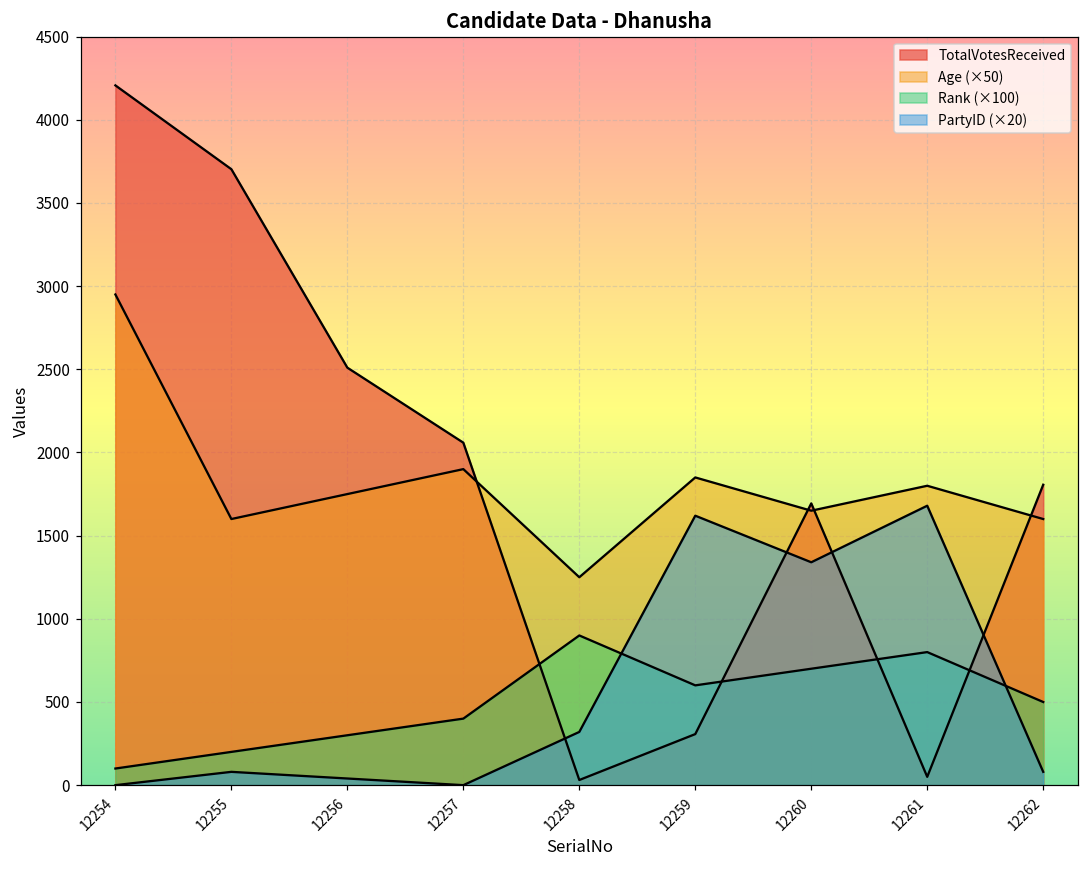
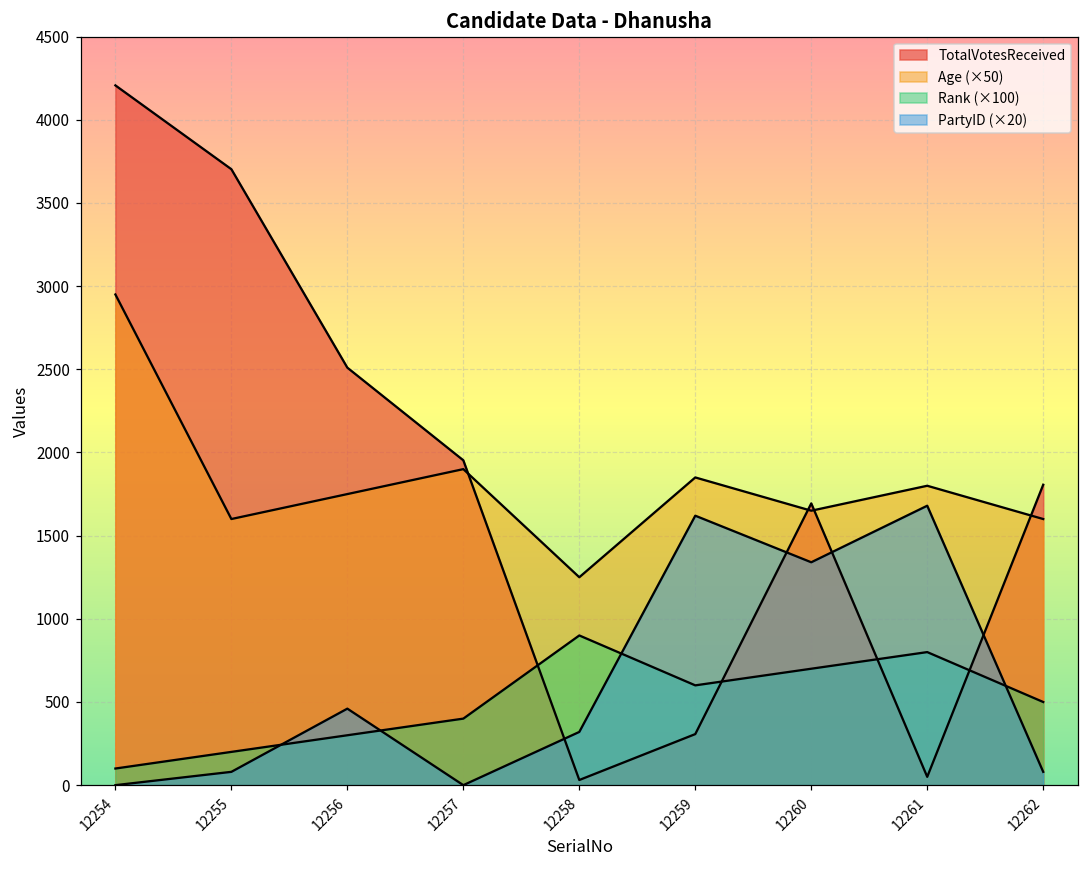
  {
    "TotalVotesReceived": {
      "12254": 4210,
      "12255": 3700,
      "12256": 2510,
-     "12257": 2060,
+     "12257": 1950,
      "12258": 30,
      "12259": 310,
      "12260": 1690,
      "12261": 50,
      "12262": 1810
    },
    "Age (×50)": {
      "12254": 2950,
      "12255": 1600,
      "12256": 1750,
      "12257": 1900,
      "12258": 1250,
      "12259": 1850,
      "12260": 1650,
      "12261": 1800,
      "12262": 1600
    },
    "Rank (×100)": {
      "12254": 100,
      "12255": 200,
      "12256": 300,
      "12257": 400,
      "12258": 900,
      "12259": 600,
      "12260": 700,
      "12261": 800,
      "12262": 500
    },
    "PartyID (×20)": {
      "12254": 0,
      "12255": 80,
-     "12256": 40,
+     "12256": 460,
      "12257": 0,
      "12258": 320,
      "12259": 1620,
      "12260": 1340,
      "12261": 1680,
      "12262": 80
    }
  }
